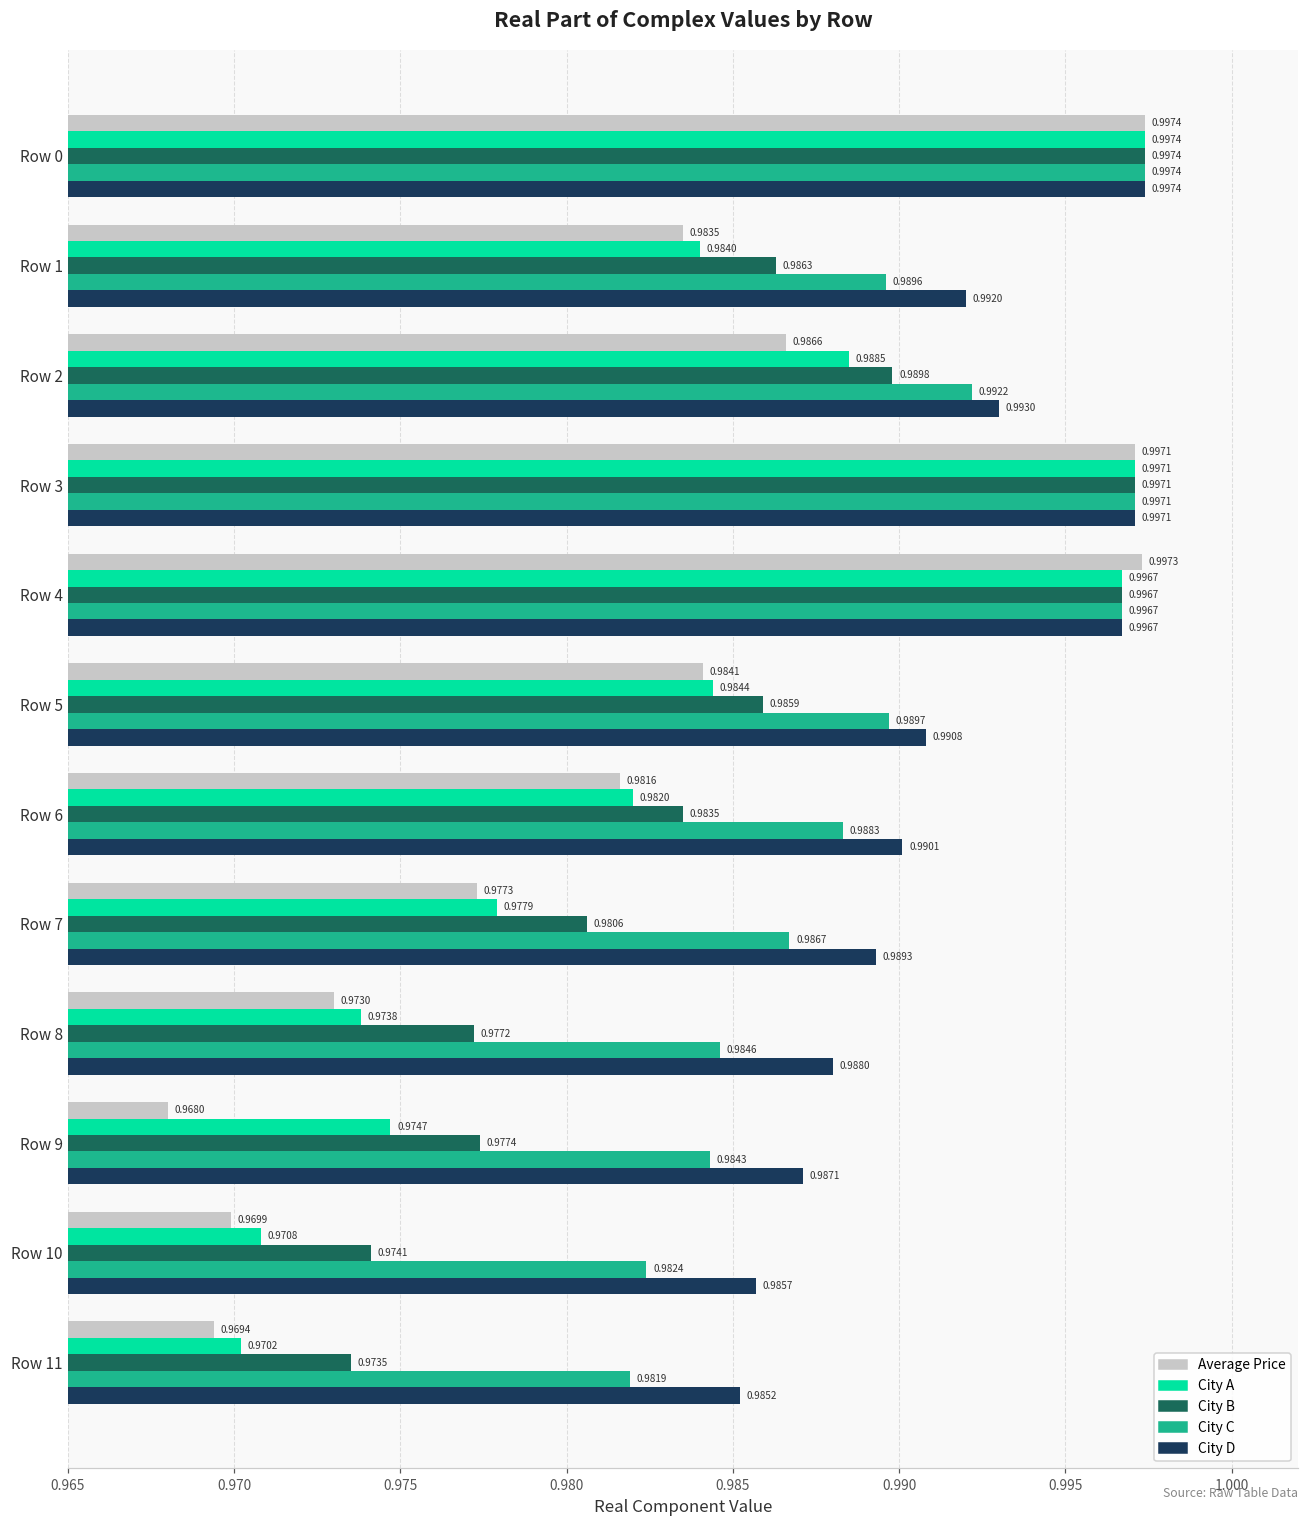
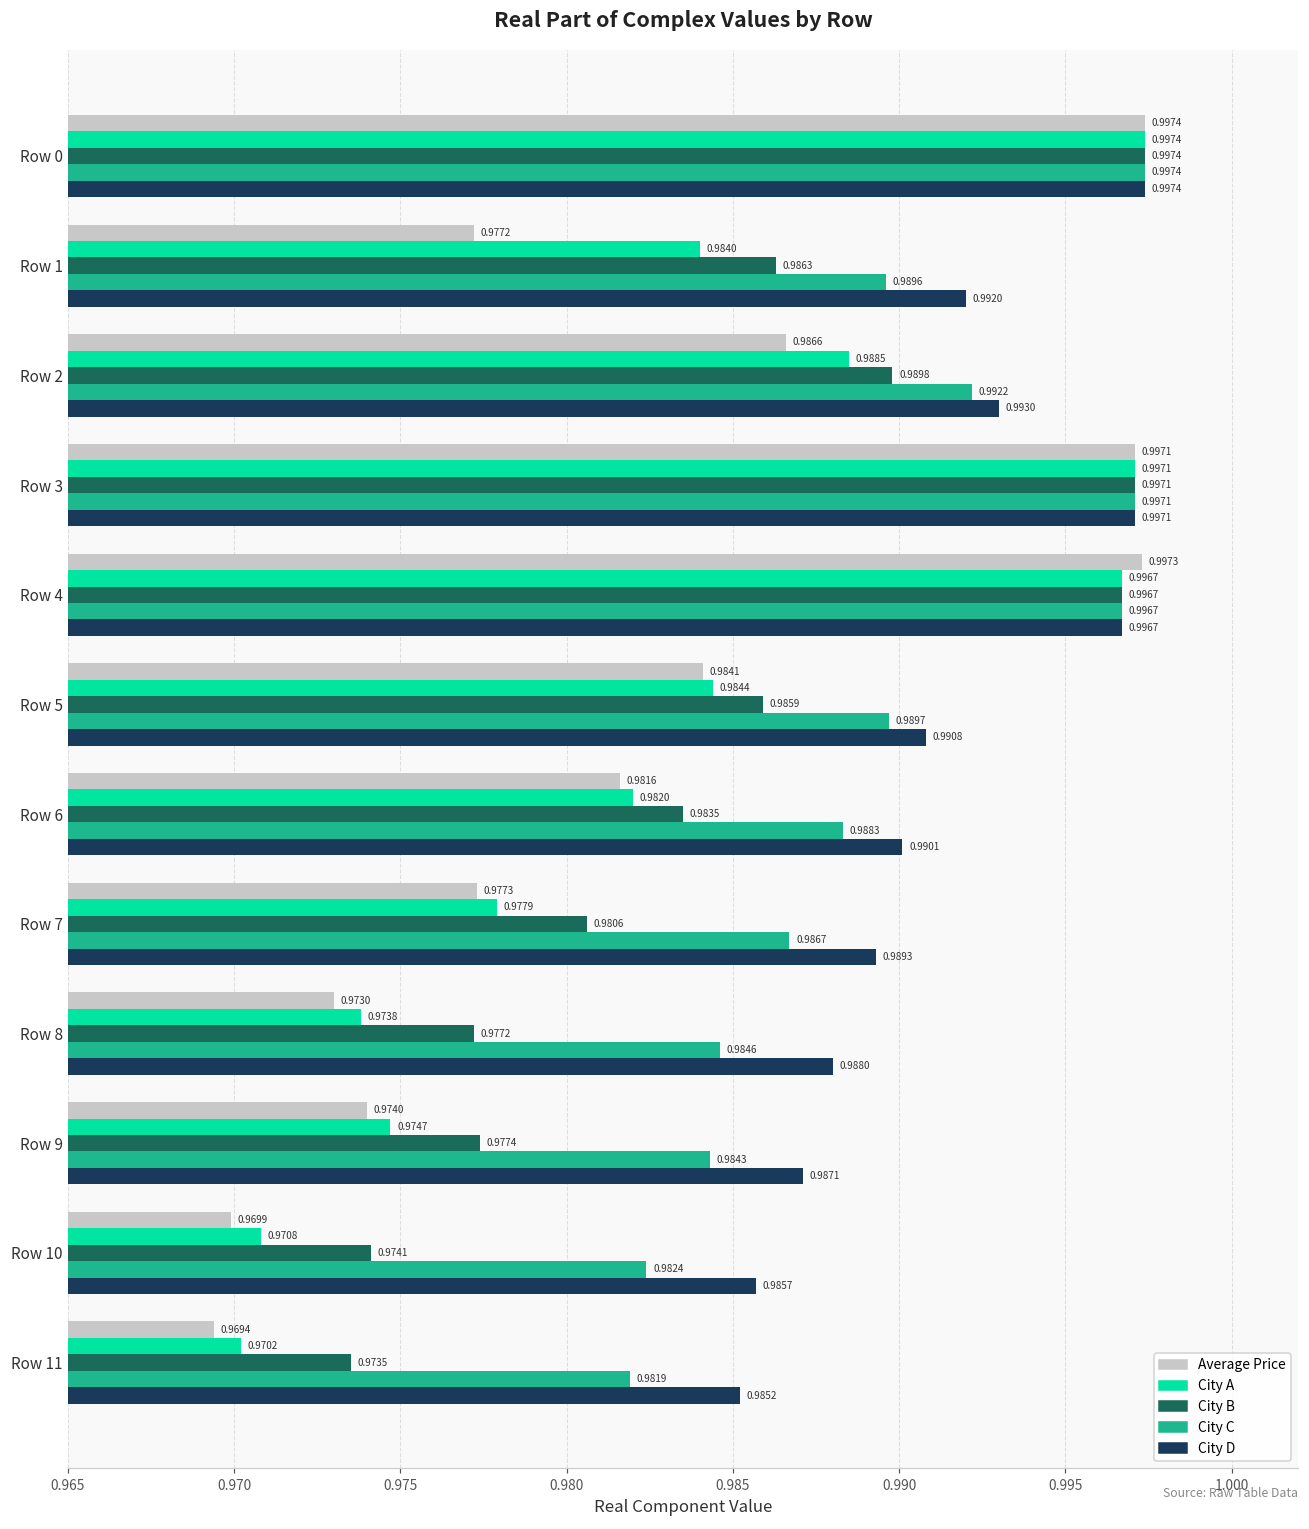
  {
    "Average Price": {
      "Row 0": 0.9974,
-     "Row 1": 0.9835,
+     "Row 1": 0.9772,
      "Row 2": 0.9866,
      "Row 3": 0.9971,
      "Row 4": 0.9973,
      "Row 5": 0.9841,
      "Row 6": 0.9816,
      "Row 7": 0.9773,
      "Row 8": 0.9730,
-     "Row 9": 0.9680,
+     "Row 9": 0.9740,
      "Row 10": 0.9699,
      "Row 11": 0.9694
    }
  }
